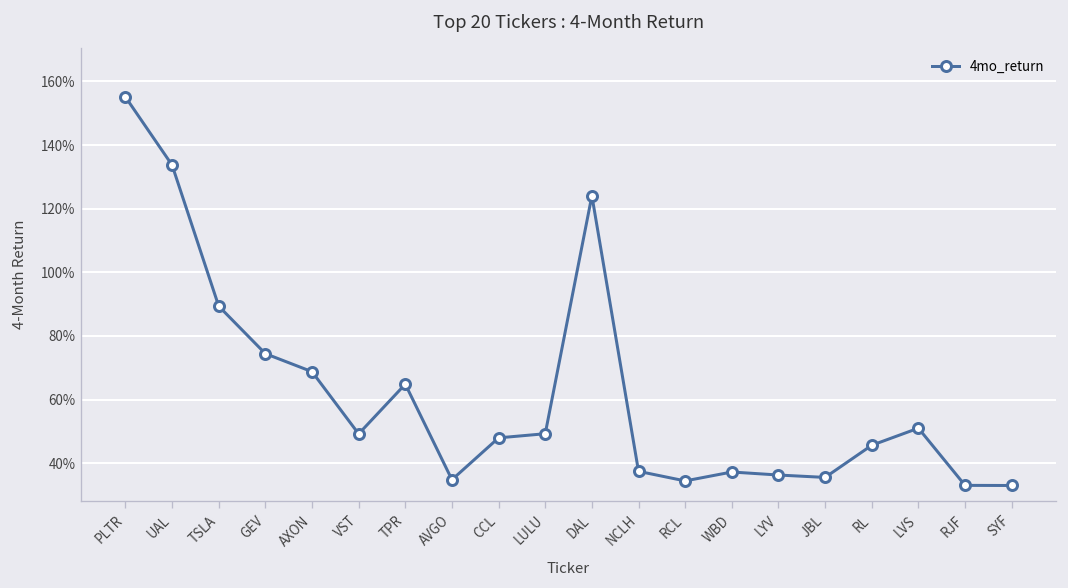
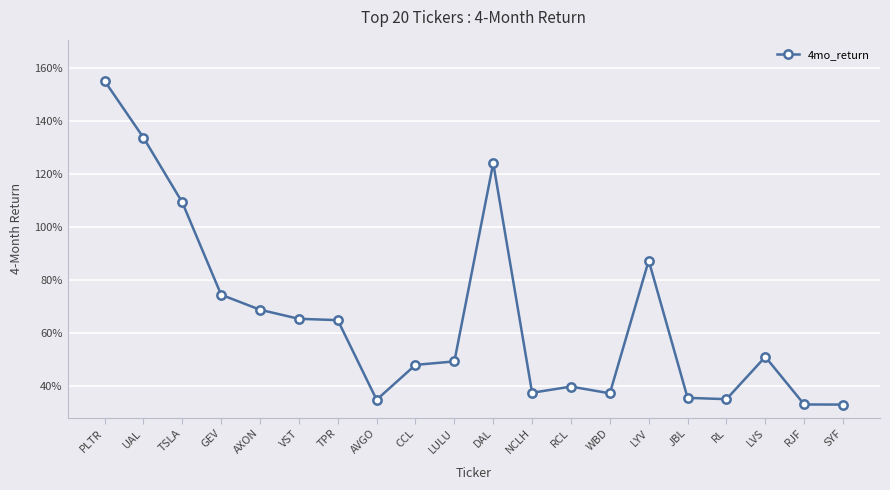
  {
    "PLTR": "155%",
    "UAL": "134%",
-   "TSLA": "89%",
+   "TSLA": "109%",
    "GEV": "74%",
    "AXON": "69%",
-   "VST": "49%",
+   "VST": "65%",
    "TPR": "65%",
    "AVGO": "35%",
    "CCL": "48%",
    "LULU": "49%",
    "DAL": "124%",
    "NCLH": "37%",
-   "RCL": "34%",
+   "RCL": "40%",
    "WBD": "37%",
-   "LYV": "36%",
+   "LYV": "87%",
    "JBL": "36%",
-   "RL": "46%",
+   "RL": "35%",
    "LVS": "51%",
    "RJF": "33%",
    "SYF": "33%"
  }
